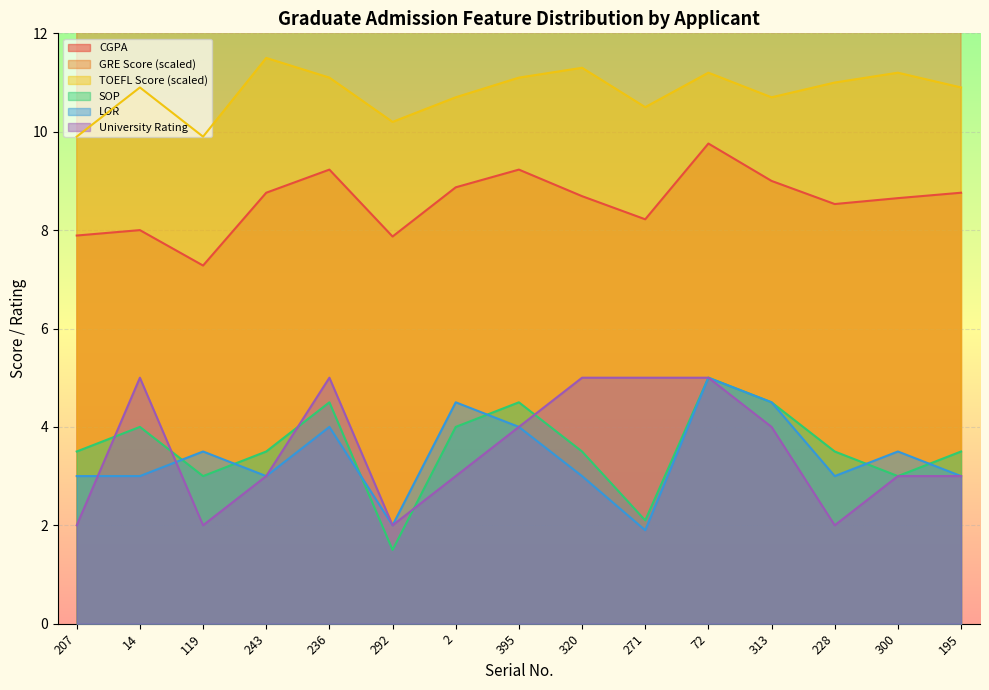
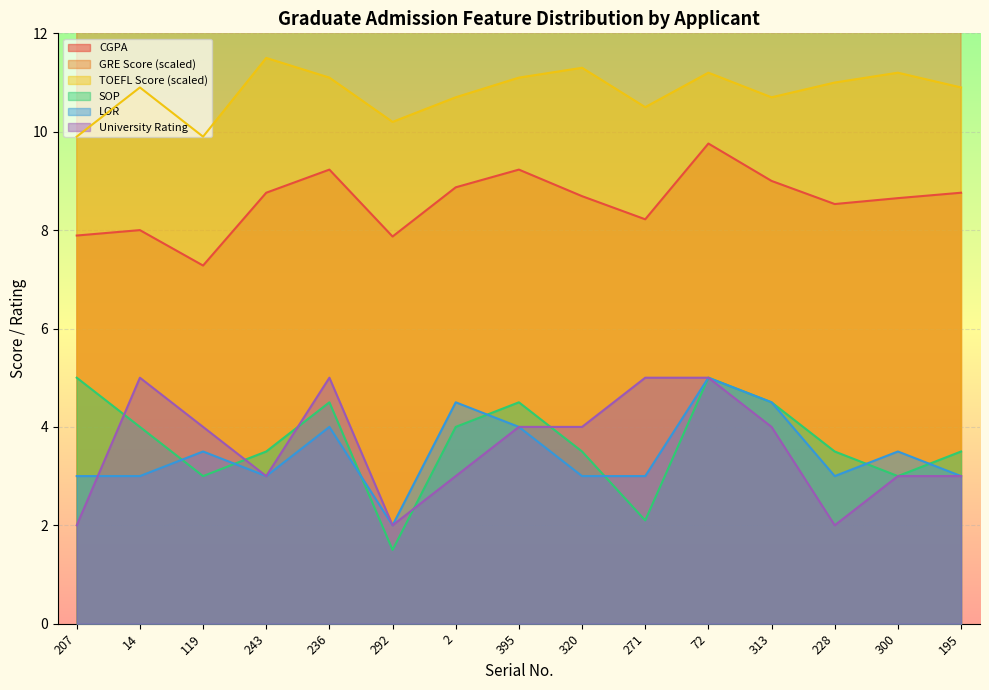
  {
    "SOP": {
-     "207": 3.5,
+     "207": 5.0,
      "14": 4.0,
      "119": 3.0,
      "243": 3.5,
      "236": 4.5,
      "292": 1.5,
      "2": 4.0,
      "395": 4.5,
      "320": 3.5,
      "271": 2.1,
      "228": 3.5,
      "195": 3.5
    },
    "LOR": {
      "207": 3.0,
      "14": 3.0,
      "119": 3.5,
      "236": 4.0,
      "2": 4.5,
      "320": 3.0,
-     "271": 1.9,
+     "271": 3.0,
      "228": 3.0,
      "300": 3.5
    },
    "University Rating": {
      "207": 2,
      "14": 5,
-     "119": 2,
+     "119": 4,
      "236": 5,
      "2": 3,
-     "320": 5,
+     "320": 4,
      "271": 5,
      "313": 4,
      "228": 2
    }
  }
